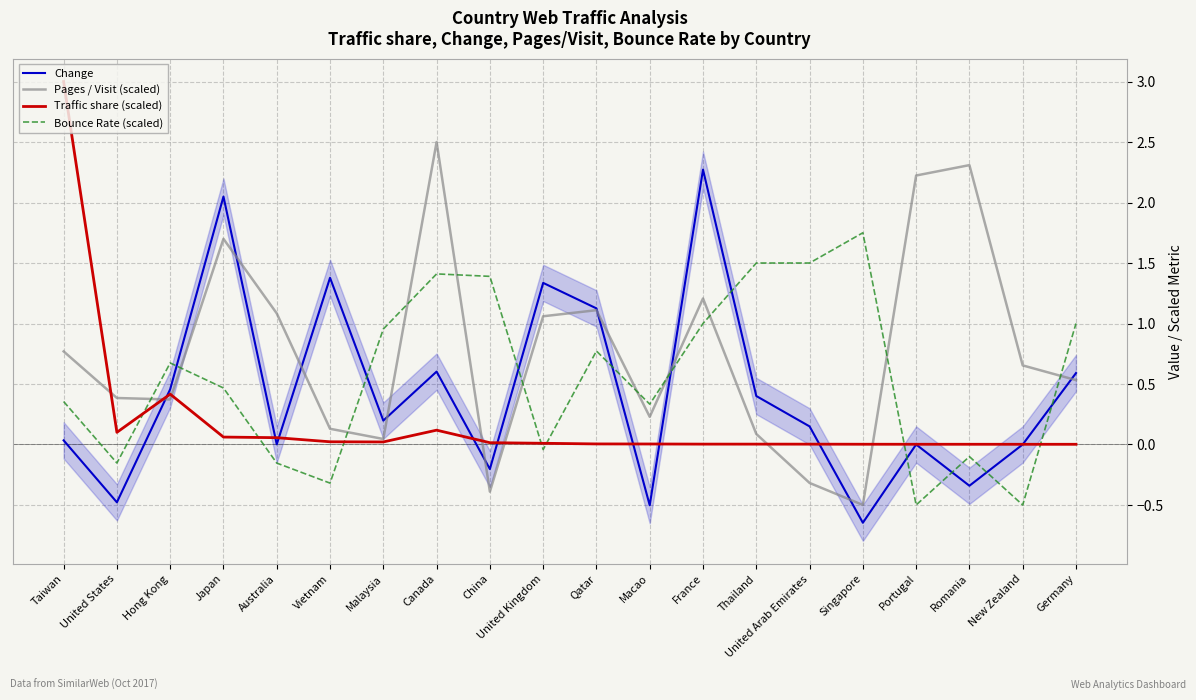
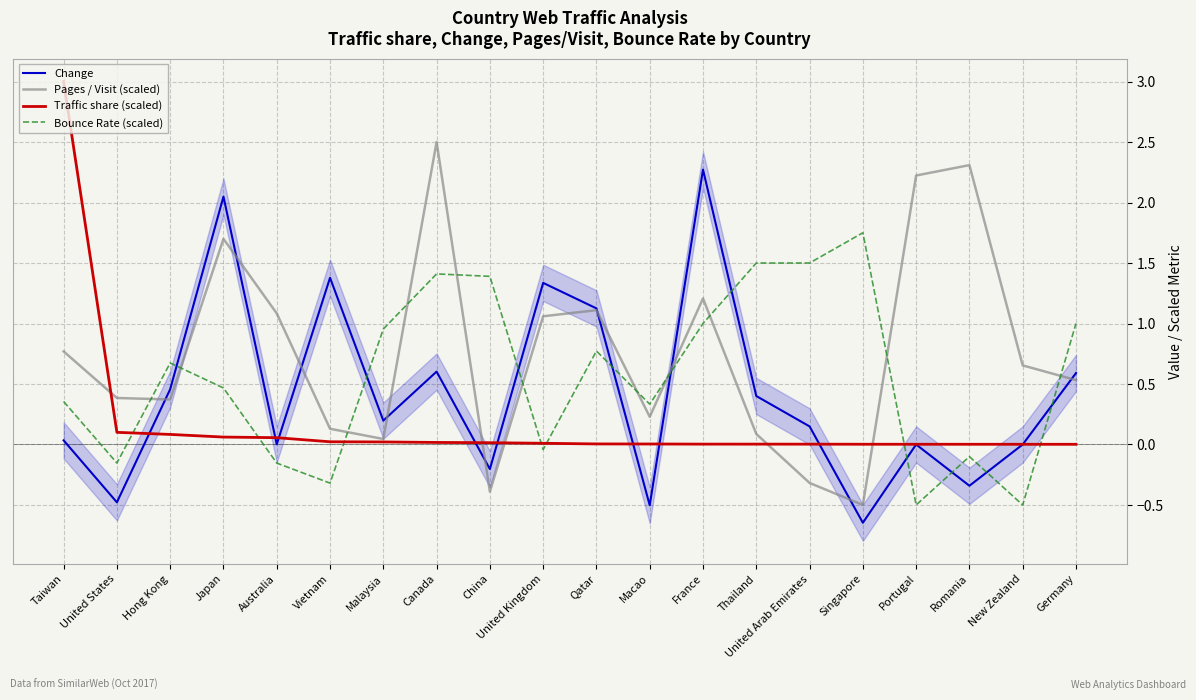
  {
    "Pages / Visit (scaled)": {
      "Taiwan": 0.77,
      "United States": 0.38,
      "Hong Kong": 0.37,
      "Japan": 1.70,
      "Australia": 1.08,
      "Vietnam": 0.13,
      "Malaysia": 0.05,
      "Canada": 2.50,
      "China": -0.39,
      "United Kingdom": 1.06,
      "Macao": 0.23,
      "France": 1.21,
      "Thailand": 0.09,
      "United Arab Emirates": -0.32,
      "Portugal": 2.22,
      "Romania": 2.31,
      "New Zealand": 0.65,
      "Germany": 0.53
    },
    "Traffic share (scaled)": {
      "United States": 0.10,
-     "Hong Kong": 0.42,
+     "Hong Kong": 0.08,
      "Japan": 0.06,
      "Australia": 0.06,
      "Vietnam": 0.02,
      "Malaysia": 0.02,
-     "Canada": 0.12,
+     "Canada": 0.02,
      "China": 0.01,
      "United Kingdom": 0.01,
      "Qatar": 0.00,
      "Macao": 0.00,
      "France": 0.00,
      "Thailand": 0.00,
      "United Arab Emirates": 0.00,
      "Singapore": 0.00,
      "Romania": 0.00,
      "Germany": 0.00
    },
    "Bounce Rate (scaled)": {
      "Taiwan": 0.36,
      "United States": -0.15,
      "Hong Kong": 0.67,
      "Japan": 0.47,
      "Australia": -0.15,
      "Vietnam": -0.32,
      "Malaysia": 0.95,
      "Canada": 1.41,
      "China": 1.39,
      "United Kingdom": -0.04,
      "Qatar": 0.77,
      "Macao": 0.33,
      "France": 1.00,
      "Thailand": 1.50,
      "United Arab Emirates": 1.50,
      "Singapore": 1.75,
      "Portugal": -0.50,
      "Romania": -0.10,
      "New Zealand": -0.50,
      "Germany": 1.00
    }
  }
